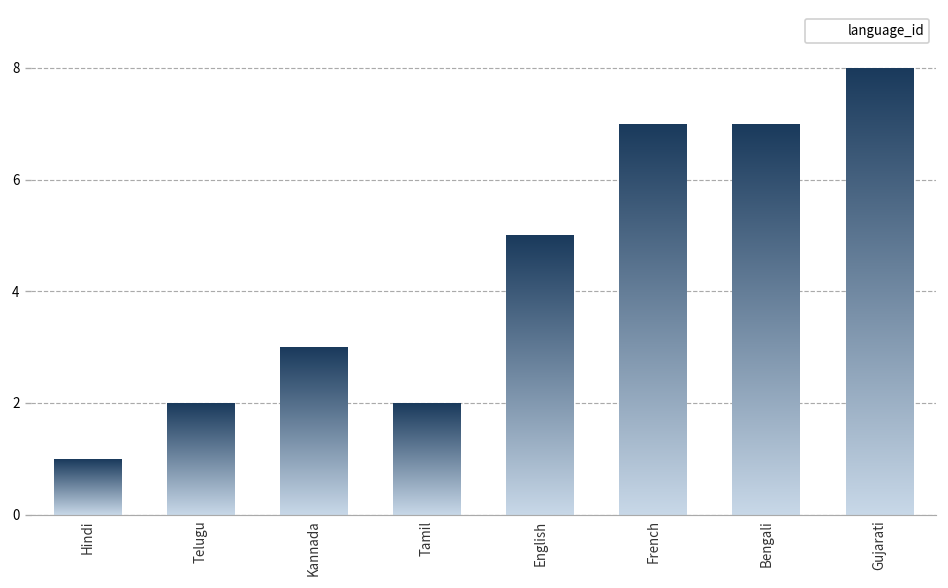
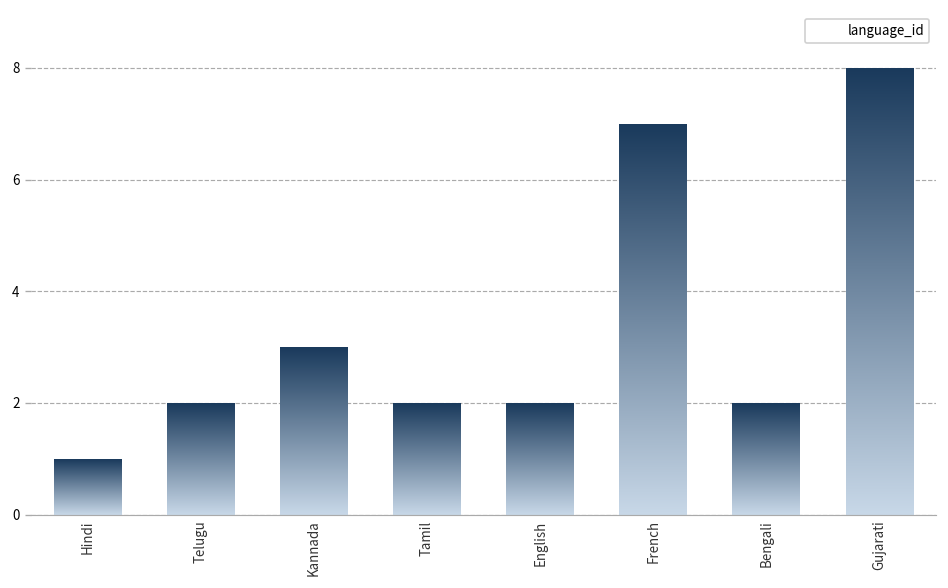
  {
    "Hindi": 1,
    "Telugu": 2,
    "Kannada": 3,
    "Tamil": 2,
-   "English": 5,
+   "English": 2,
    "French": 7,
-   "Bengali": 7,
+   "Bengali": 2,
    "Gujarati": 8
  }
